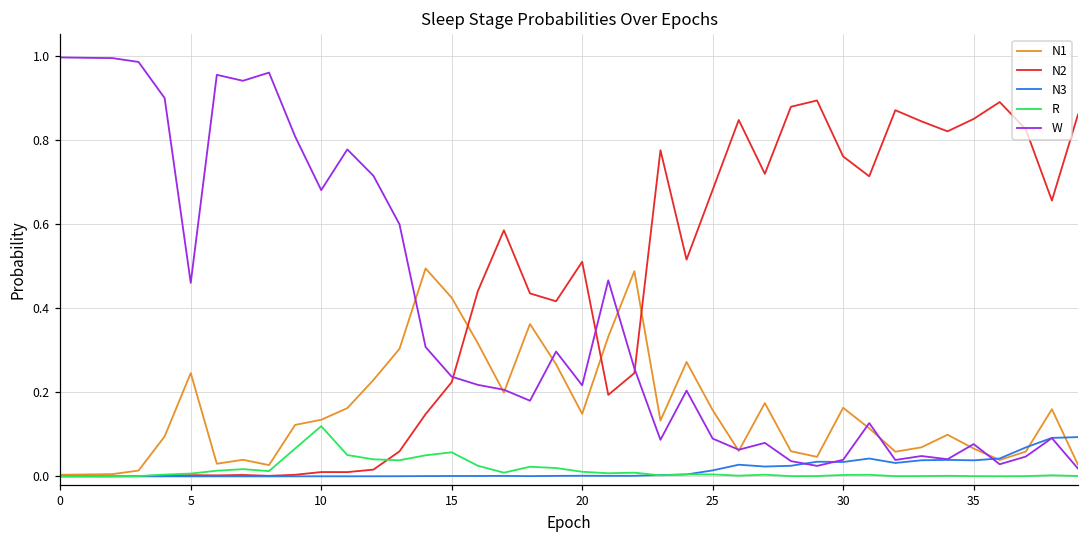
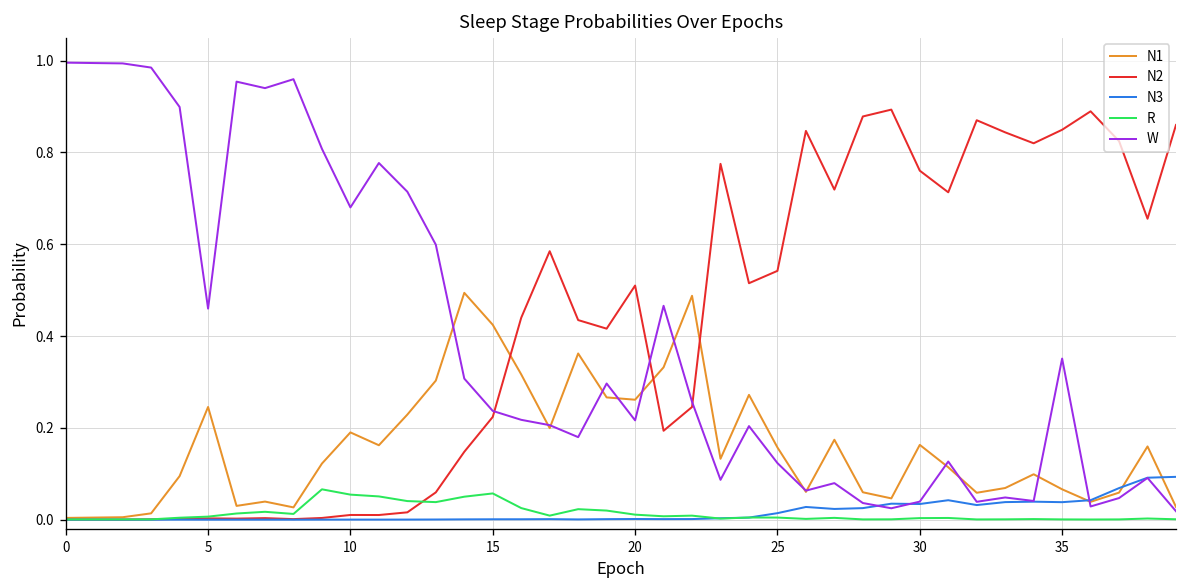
  {
    "N1": {
      "5": 0.25,
-     "10": 0.13,
+     "10": 0.19,
      "15": 0.42,
-     "20": 0.15,
+     "20": 0.26,
      "25": 0.16,
      "30": 0.16,
      "35": 0.07
    },
    "N2": {
      "10": 0.01,
      "15": 0.22,
      "20": 0.51,
-     "25": 0.68,
+     "25": 0.54,
      "30": 0.76,
      "35": 0.85
    },
    "N3": {
      "10": 0.00,
      "15": 0.00,
      "20": 0.00,
      "25": 0.01,
      "35": 0.04
    },
    "R": {
-     "10": 0.12,
+     "10": 0.05,
      "15": 0.06,
      "20": 0.01,
      "25": 0.00,
      "30": 0.00,
      "35": 0.00
    },
    "W": {
      "0": 1.00,
      "5": 0.46,
      "10": 0.68,
      "15": 0.24,
      "20": 0.22,
-     "25": 0.09,
-     "35": 0.08
+     "25": 0.12,
+     "35": 0.35
    }
  }
